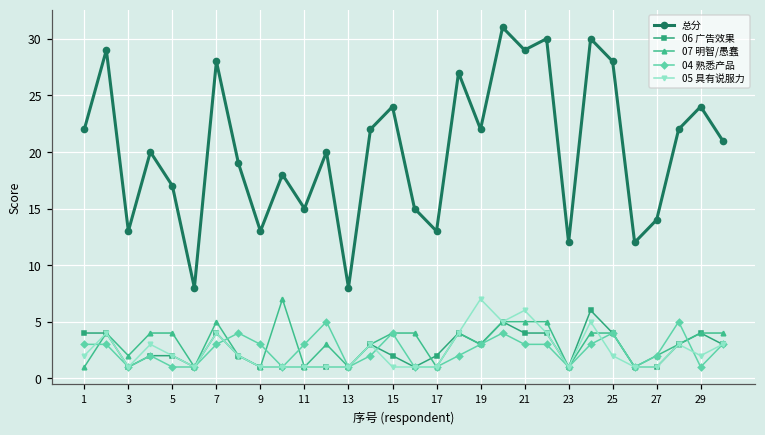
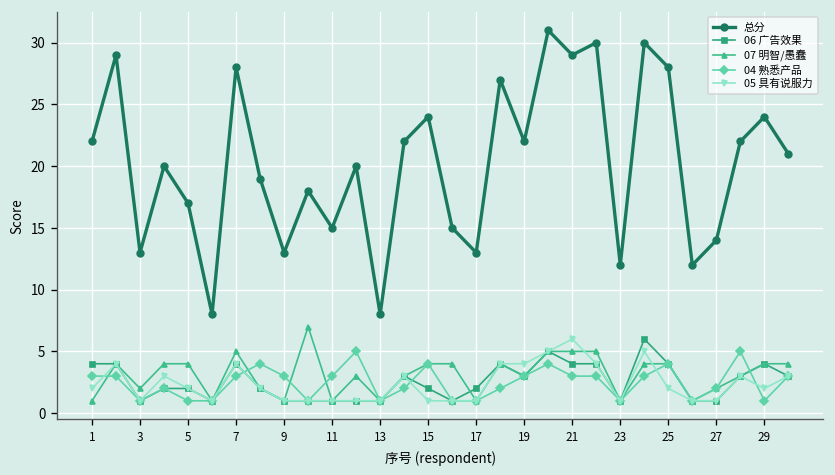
  {
    "05 具有说服力": {
      "1": 2,
      "15": 1,
-     "19": 7,
+     "19": 4,
      "21": 6,
      "25": 2,
      "29": 2
    }
  }
